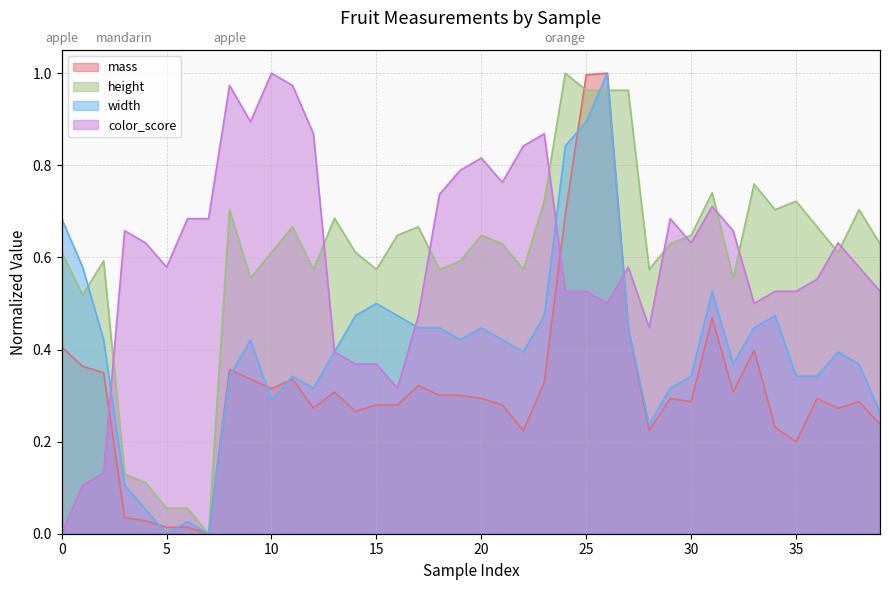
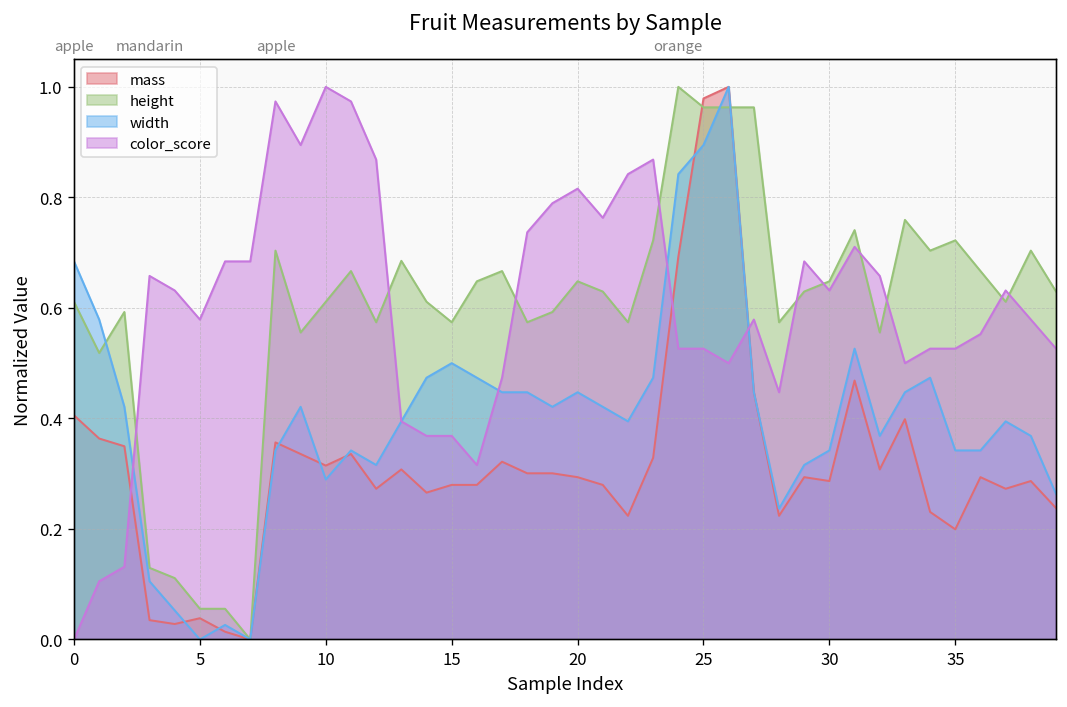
  {
    "mass": {
      "0": 0.41,
      "mandarin": 0.03,
-     "5": 0.01,
+     "5": 0.04,
      "apple": 0.36,
      "10": 0.31,
      "15": 0.28,
      "20": 0.29,
      "orange": 0.69,
-     "25": 1.00,
+     "25": 0.98,
      "30": 0.29,
      "35": 0.20
    },
    "height": {
      "0": 0.61,
      "mandarin": 0.13,
      "5": 0.06,
      "apple": 0.70,
      "10": 0.61,
      "15": 0.57,
      "20": 0.65,
      "orange": 1.00,
      "25": 0.96,
      "30": 0.65,
      "35": 0.72
    },
    "width": {
      "0": 0.68,
      "mandarin": 0.11,
      "5": 0.00,
      "apple": 0.34,
      "10": 0.29,
      "15": 0.50,
      "20": 0.45,
      "orange": 0.84,
      "25": 0.89,
      "30": 0.34,
      "35": 0.34
    },
    "color_score": {
      "0": 0.00,
      "mandarin": 0.66,
      "5": 0.58,
      "apple": 0.97,
      "10": 1.00,
      "15": 0.37,
      "20": 0.82,
      "orange": 0.53,
      "25": 0.53,
      "30": 0.63,
      "35": 0.53
    }
  }
